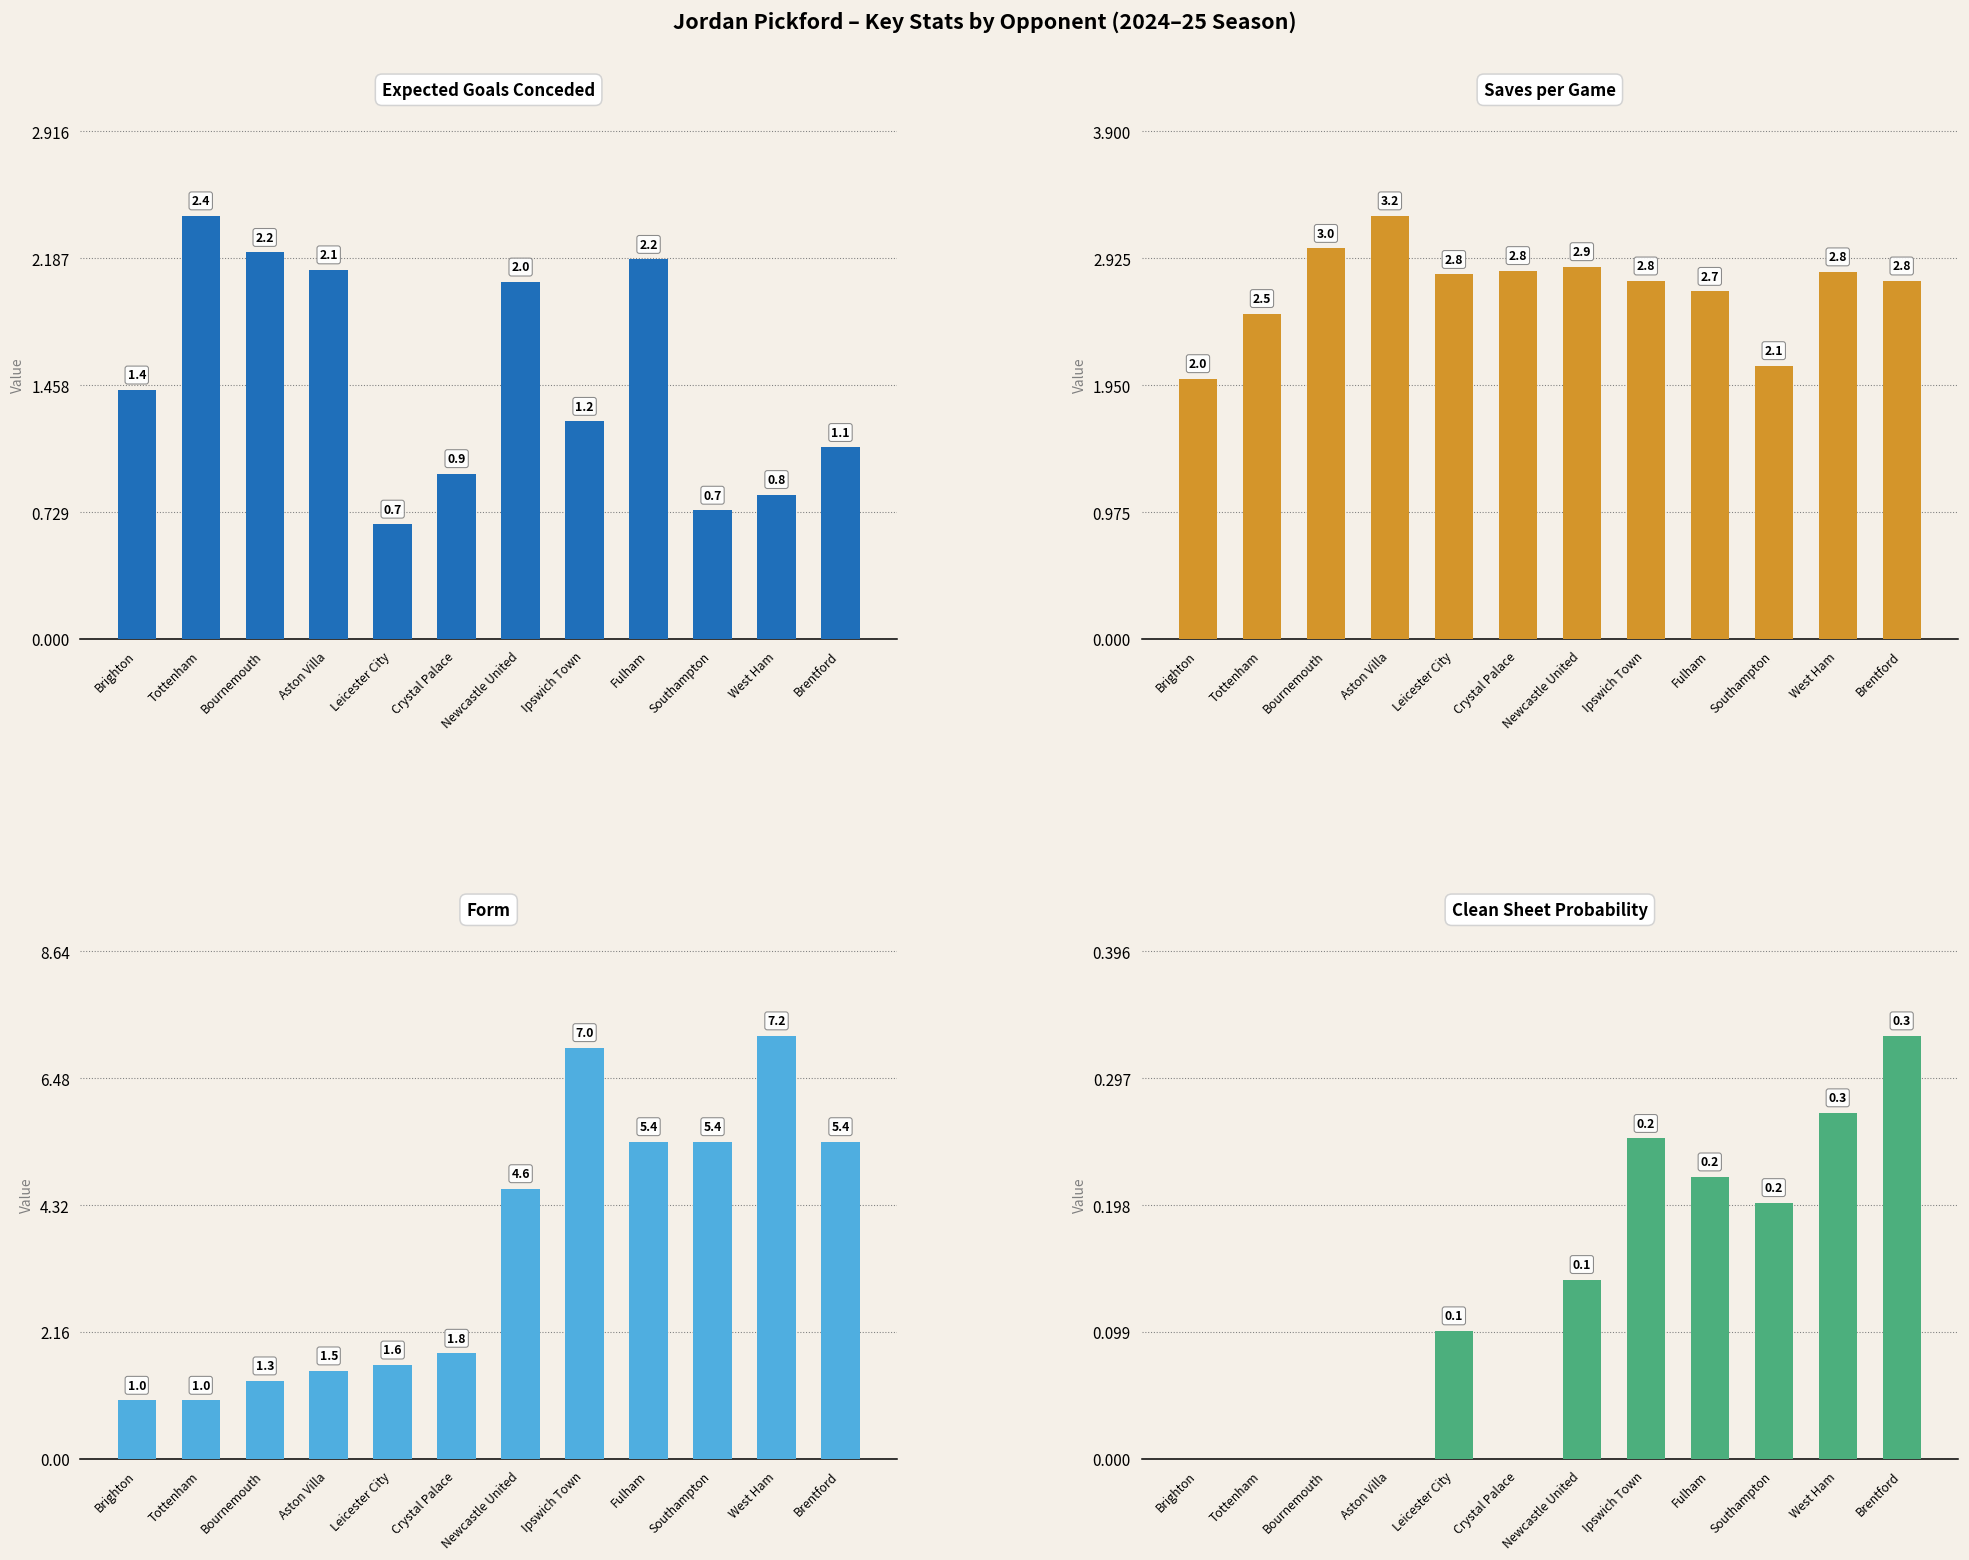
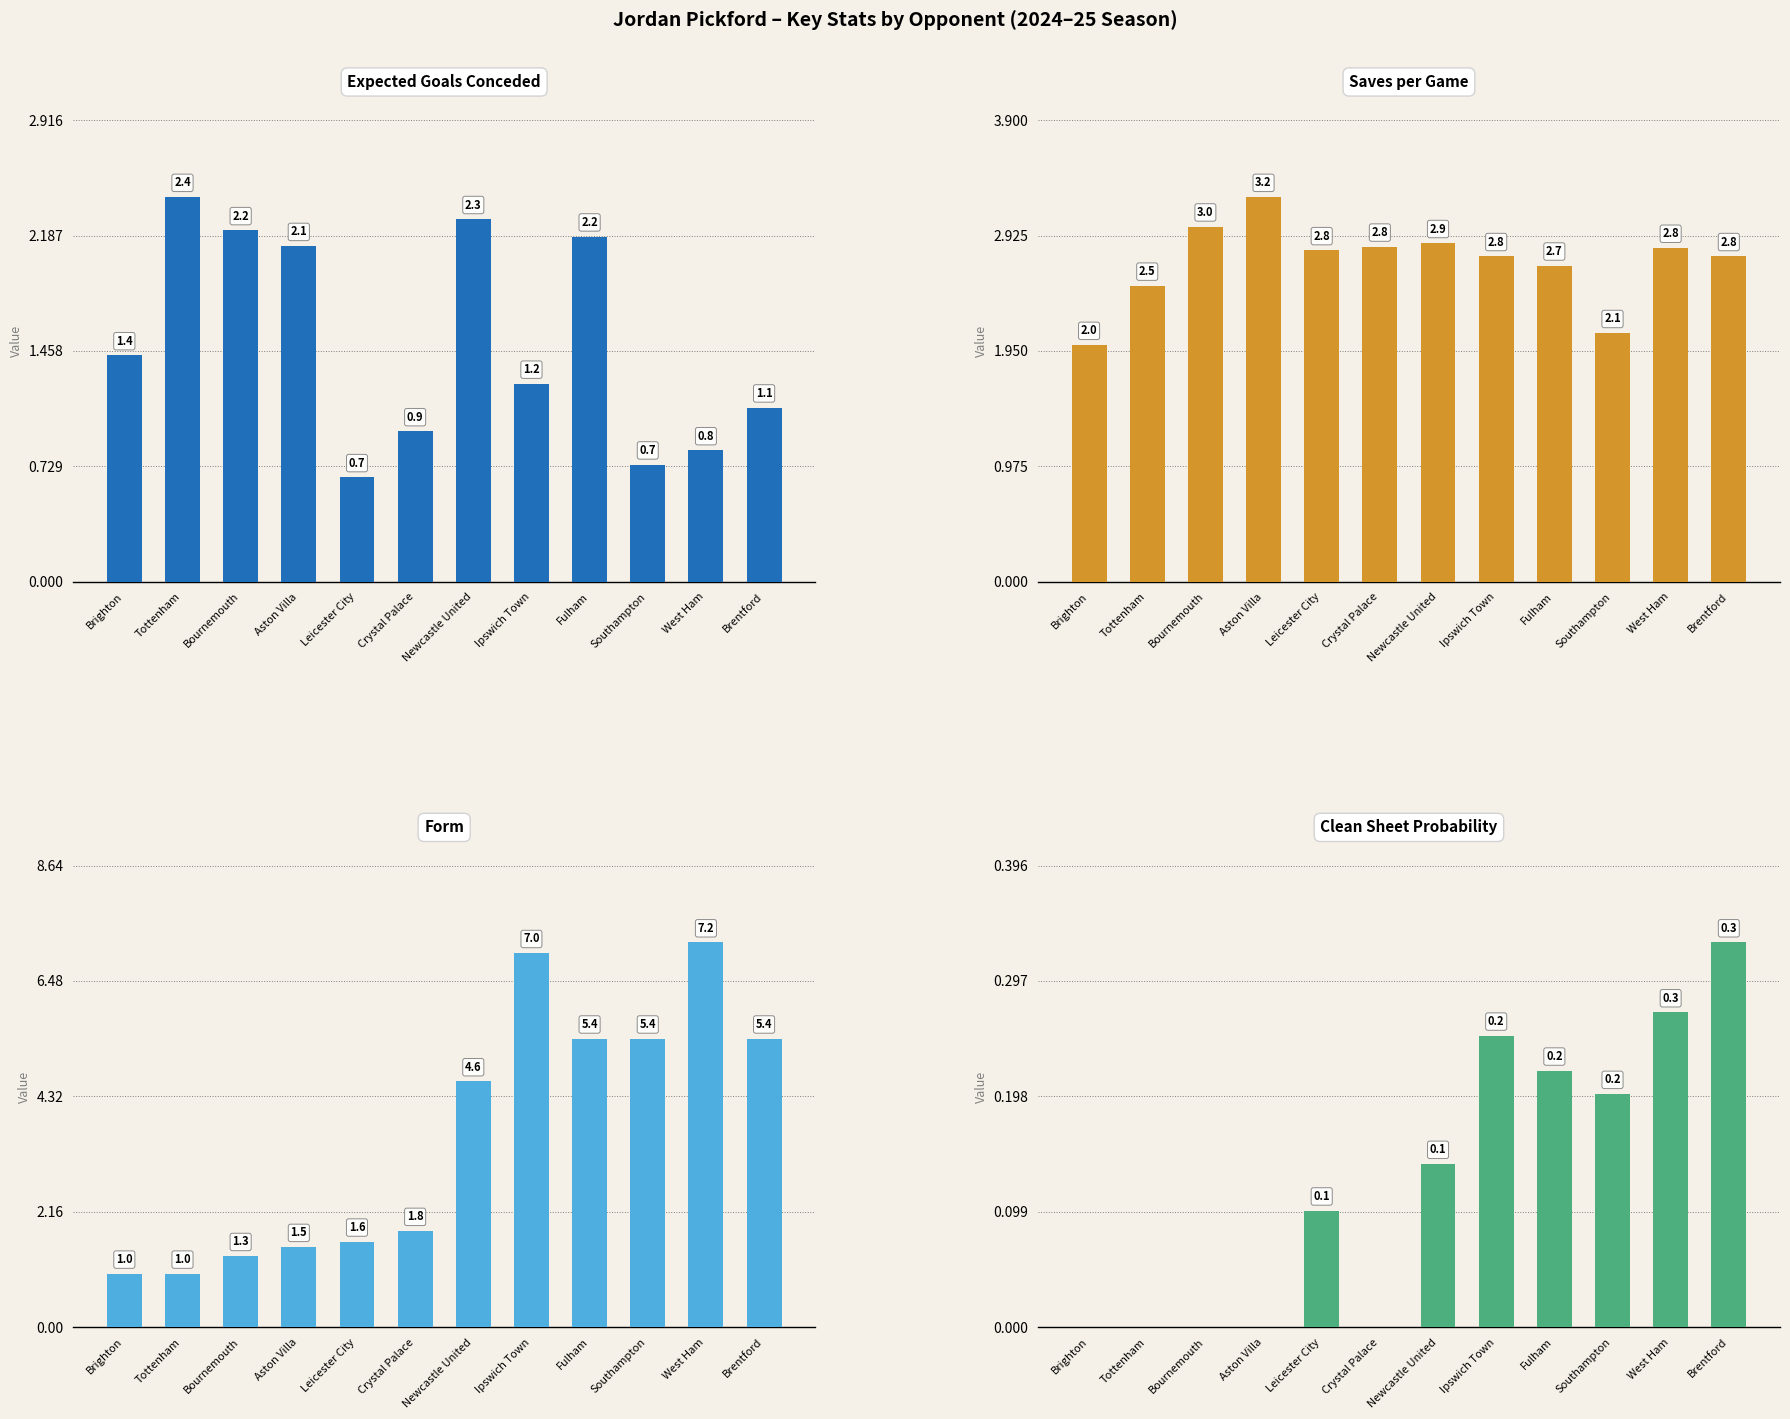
  {
    "Expected Goals Conceded": {
-     "Newcastle United": 2.0
+     "Newcastle United": 2.3
    },
    "Clean Sheet Probability": {
      "Brighton": 0.000,
      "Tottenham": 0.000,
      "Bournemouth": 0.000,
      "Aston Villa": 0.000,
      "Crystal Palace": 0.000
    }
  }
